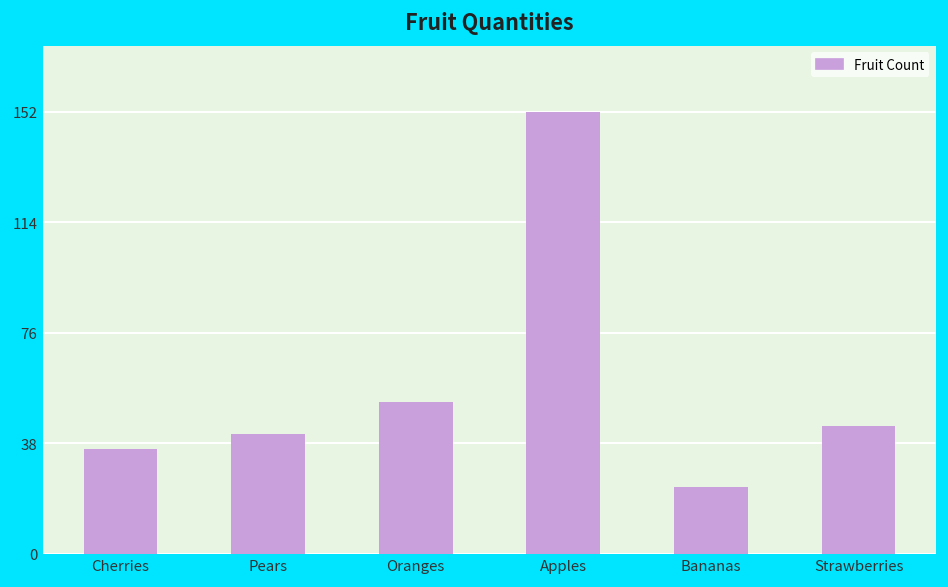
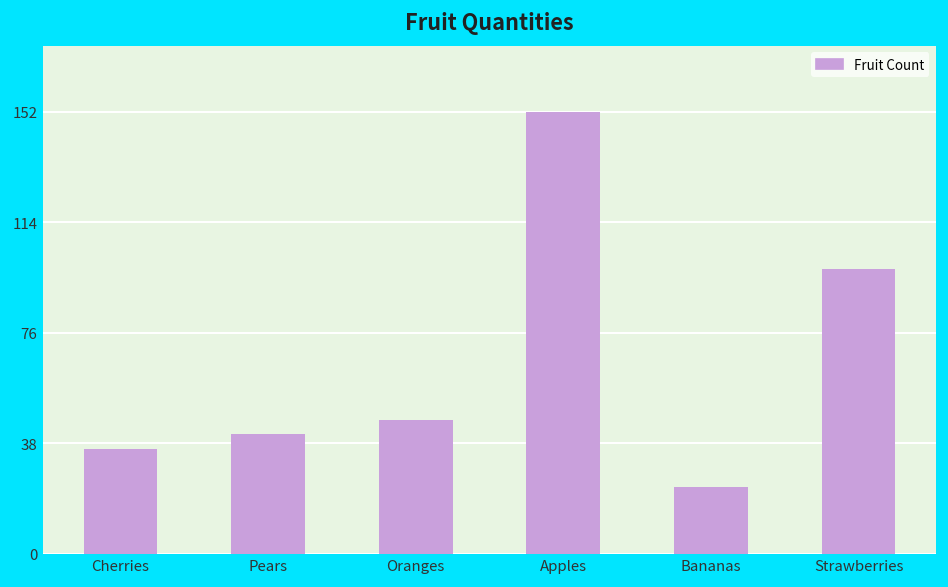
  {
    "Cherries": 36,
    "Pears": 41,
-   "Oranges": 52,
+   "Oranges": 46,
    "Apples": 152,
    "Bananas": 23,
-   "Strawberries": 44
+   "Strawberries": 98
  }
